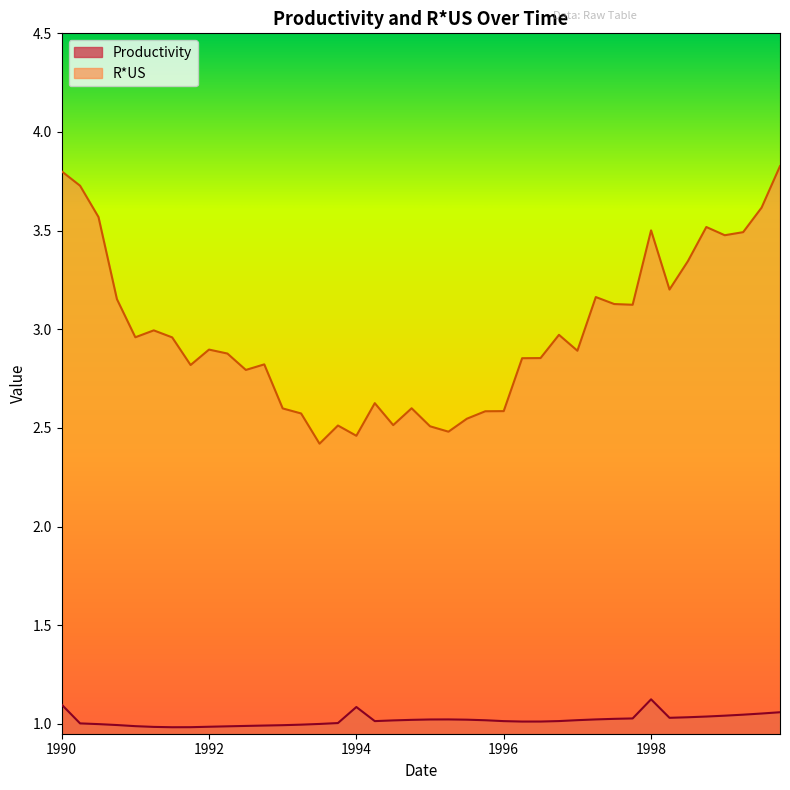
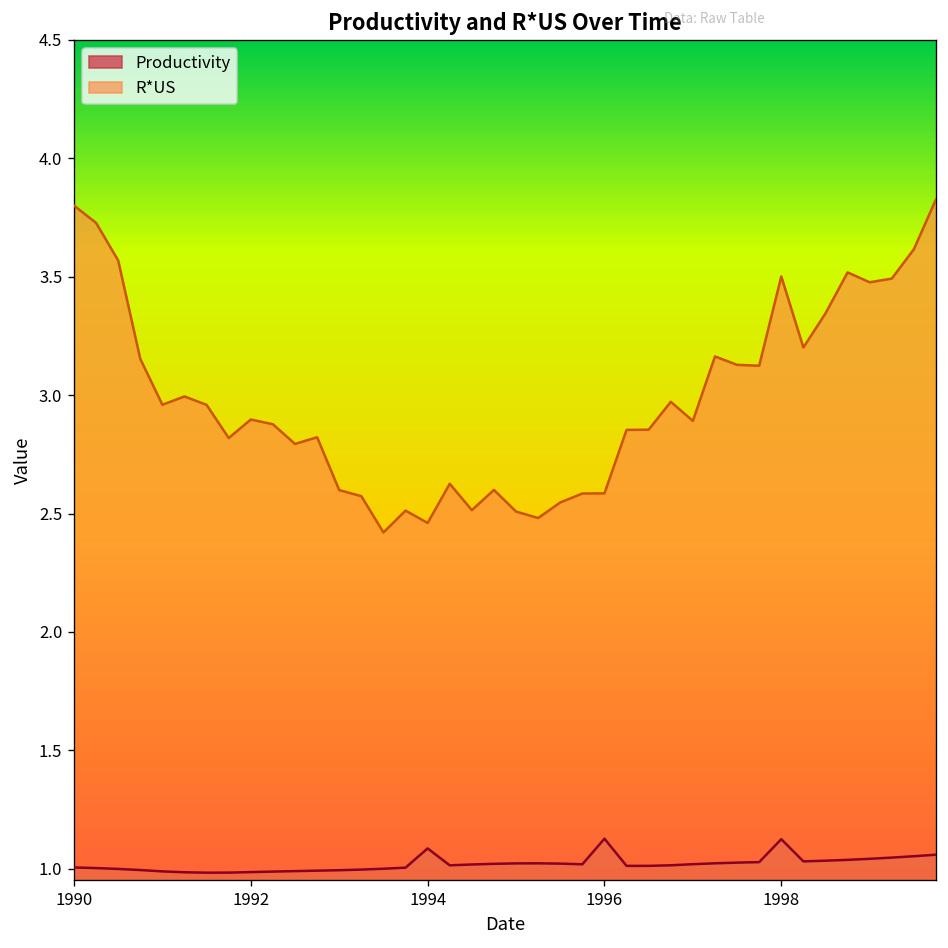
  {
    "Productivity": {
-     "1990": 1.10,
+     "1990": 1.00,
      "1992": 0.99,
      "1994": 1.09,
-     "1996": 1.01,
+     "1996": 1.13,
      "1998": 1.12
    },
    "R*US": {
      "1990": 3.80,
      "1992": 2.90,
      "1994": 2.46,
      "1996": 2.59,
      "1998": 3.50
    }
  }
